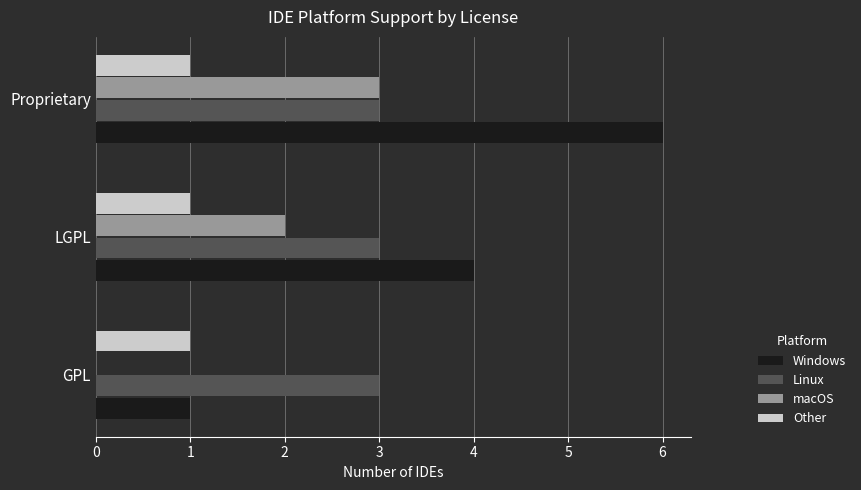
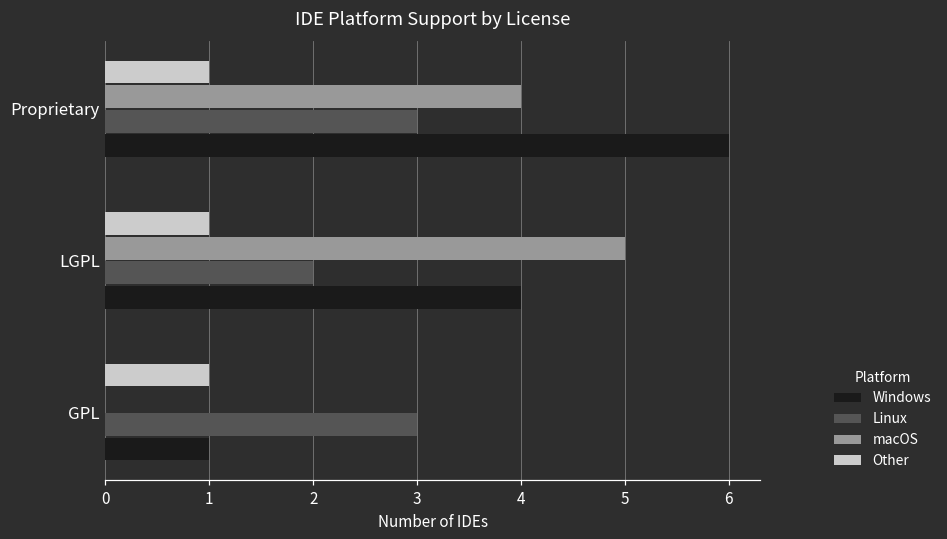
  {
    "Windows": {
      "Proprietary": 6,
      "LGPL": 4,
      "GPL": 1
    },
    "Linux": {
      "Proprietary": 3,
-     "LGPL": 3,
+     "LGPL": 2,
      "GPL": 3
    },
    "macOS": {
-     "Proprietary": 3,
-     "LGPL": 2,
+     "Proprietary": 4,
+     "LGPL": 5,
      "GPL": 0
    },
    "Other": {
      "Proprietary": 1,
      "LGPL": 1,
      "GPL": 1
    }
  }
